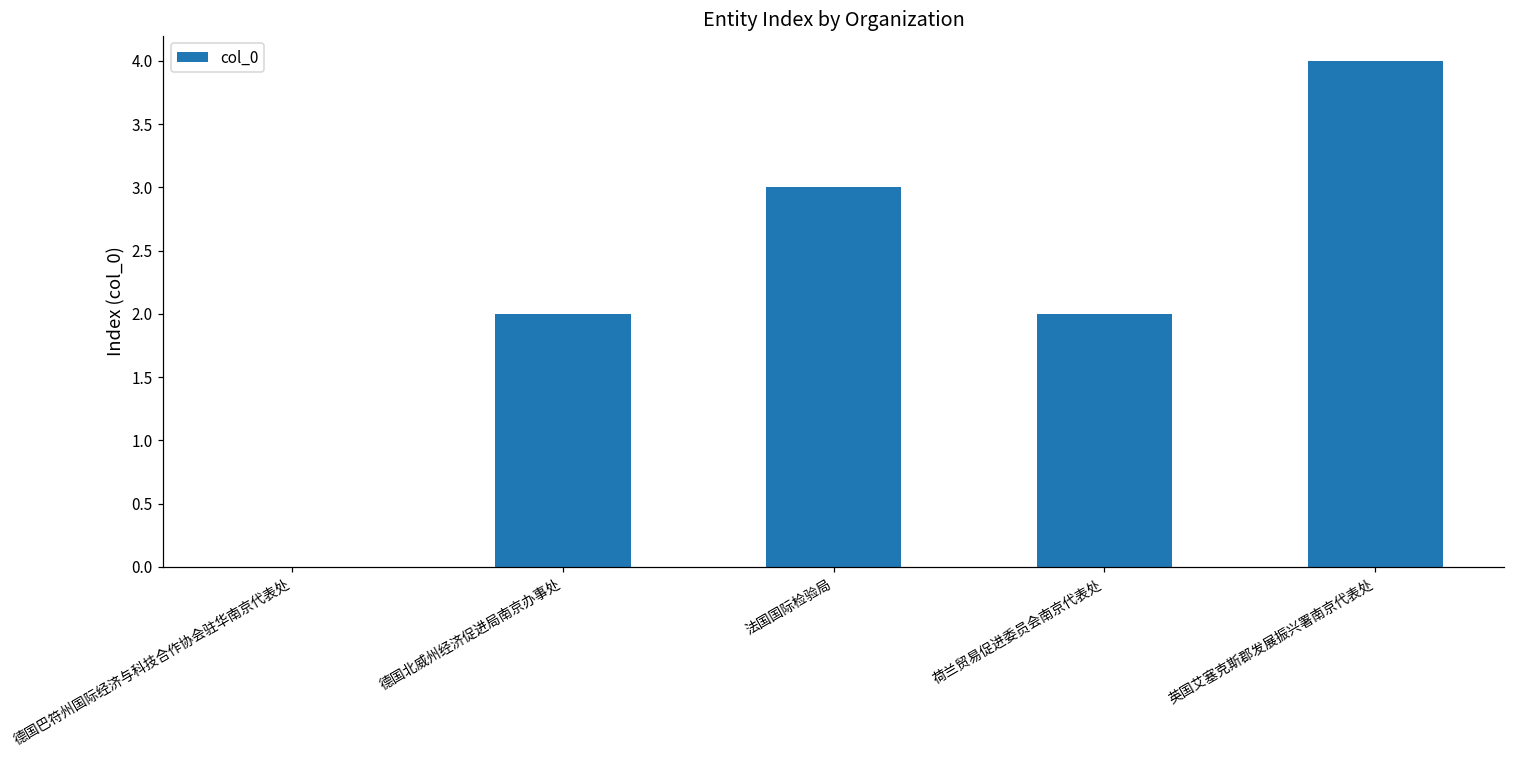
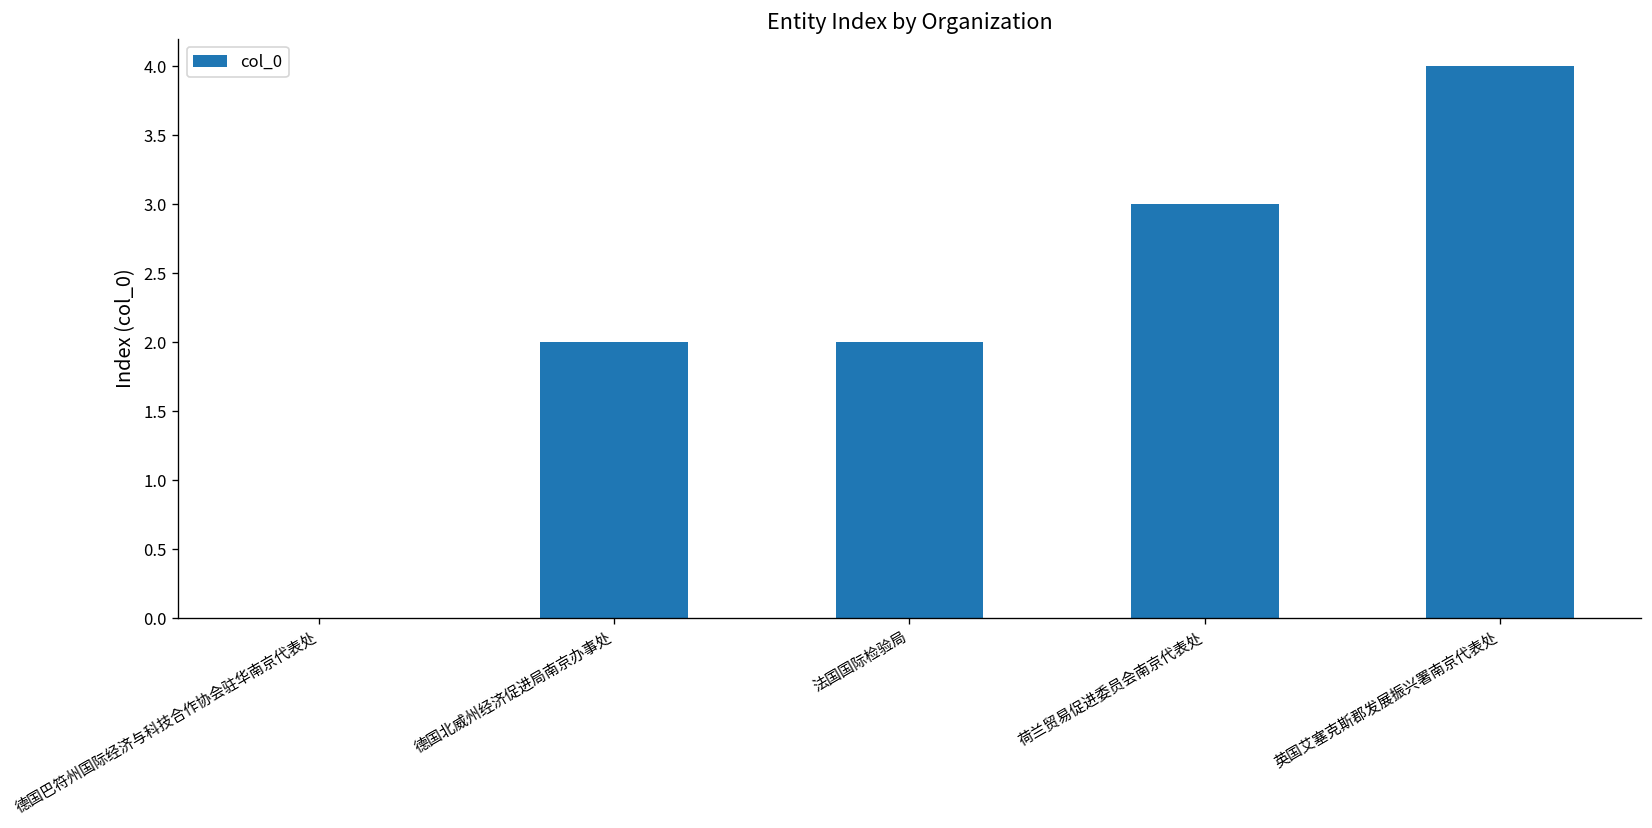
  {
    "德国巴符州国际经济与科技合作协会驻华南京代表处": 0,
    "德国北威州经济促进局南京办事处": 2,
-   "法国国际检验局": 3,
-   "荷兰贸易促进委员会南京代表处": 2,
+   "法国国际检验局": 2,
+   "荷兰贸易促进委员会南京代表处": 3,
    "英国艾塞克斯郡发展振兴署南京代表处": 4
  }
